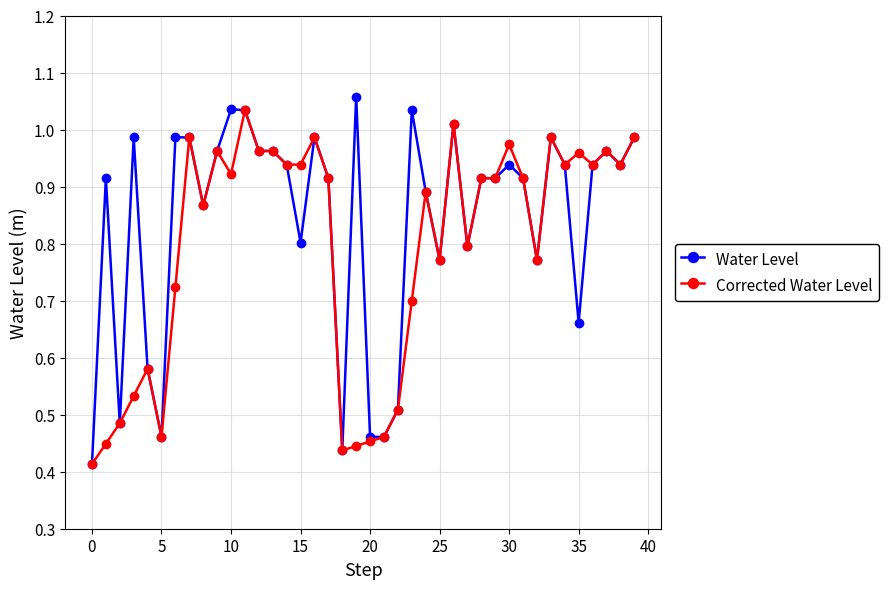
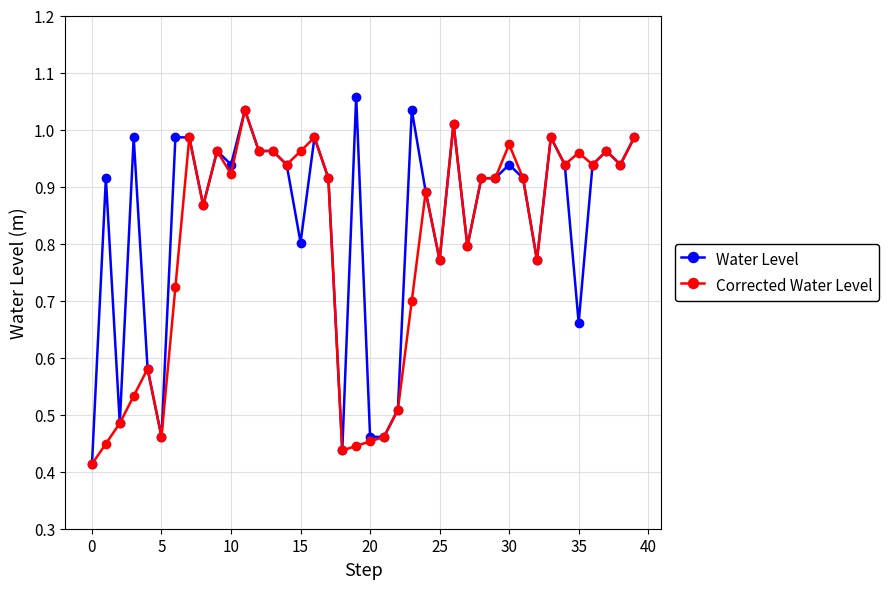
  {
    "Water Level": {
-     "10": 1.04,
+     "10": 0.94,
      "15": 0.80,
      "20": 0.46,
      "30": 0.94,
      "35": 0.66
    },
    "Corrected Water Level": {
      "10": 0.92,
-     "15": 0.94,
+     "15": 0.96,
      "20": 0.45,
      "30": 0.97,
      "35": 0.96
    }
  }
